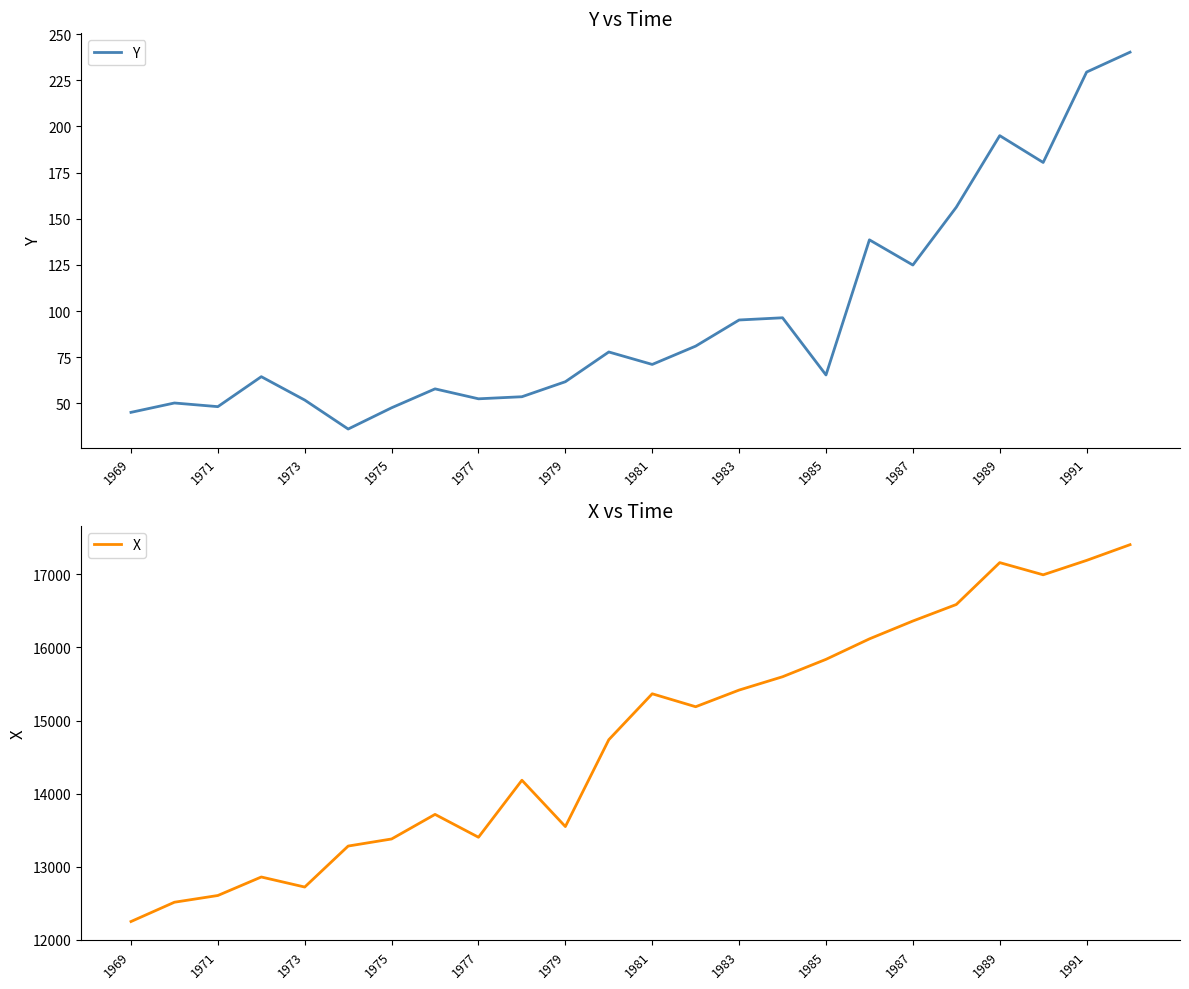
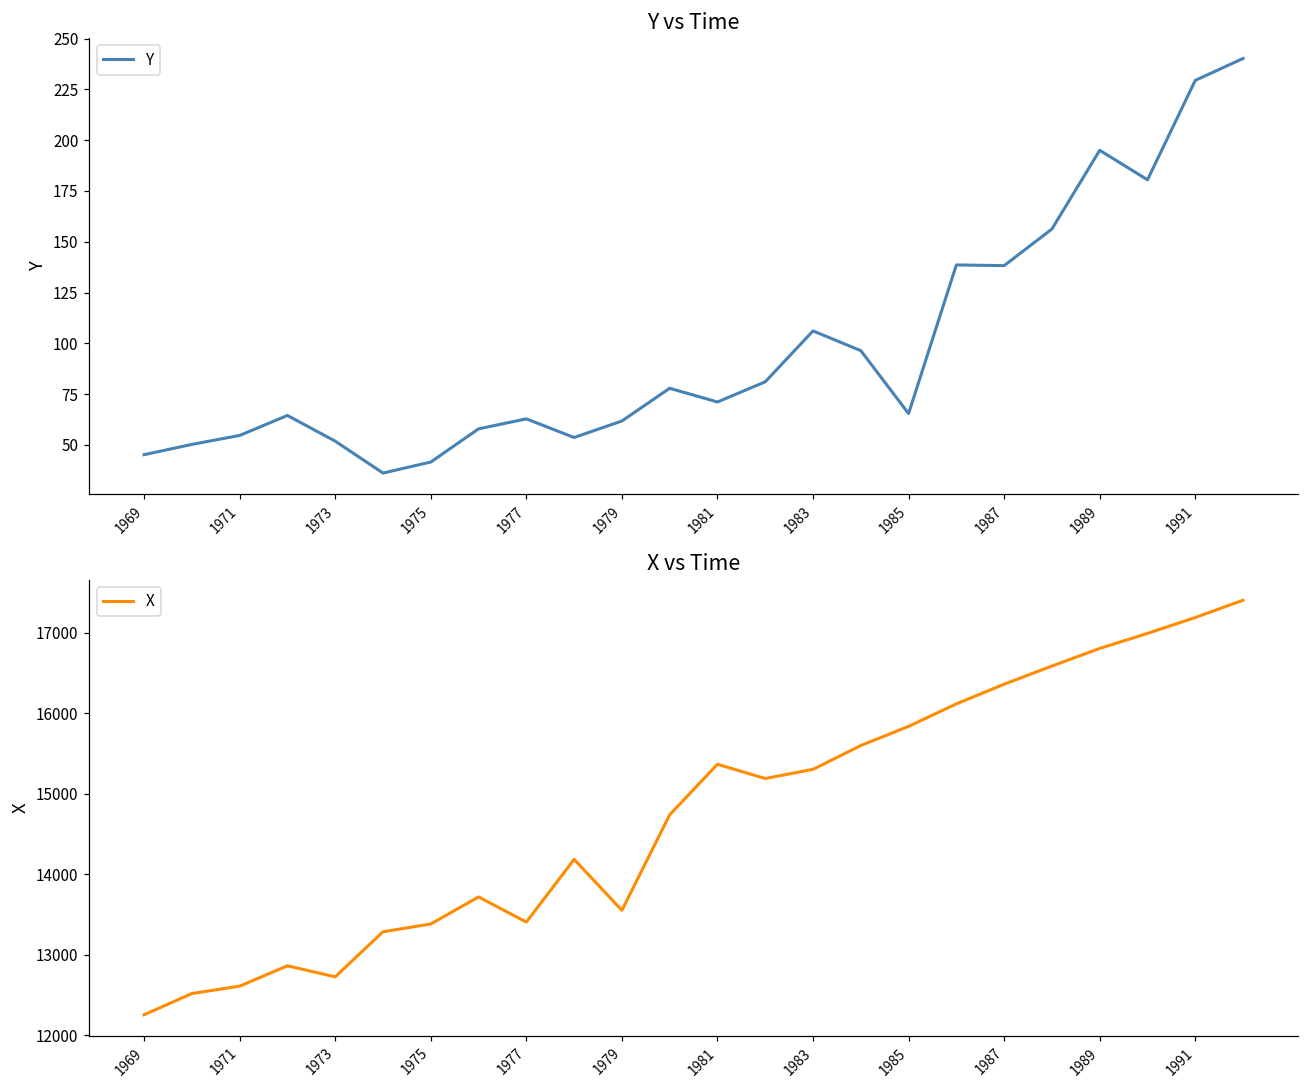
  {
    "Y vs Time": {
      "1969": 45,
-     "1971": 48,
+     "1971": 55,
      "1973": 52,
-     "1975": 48,
-     "1977": 53,
+     "1975": 42,
+     "1977": 63,
      "1979": 62,
      "1981": 71,
-     "1983": 95,
+     "1983": 106,
      "1985": 65,
-     "1987": 125,
+     "1987": 138,
      "1989": 195,
      "1991": 229
    },
    "X vs Time": {
      "1969": 12300,
      "1971": 12600,
      "1973": 12700,
      "1975": 13400,
      "1977": 13400,
      "1979": 13600,
      "1981": 15400,
-     "1983": 15400,
+     "1983": 15300,
      "1985": 15800,
      "1987": 16400,
-     "1989": 17200,
+     "1989": 16800,
      "1991": 17200
    }
  }
